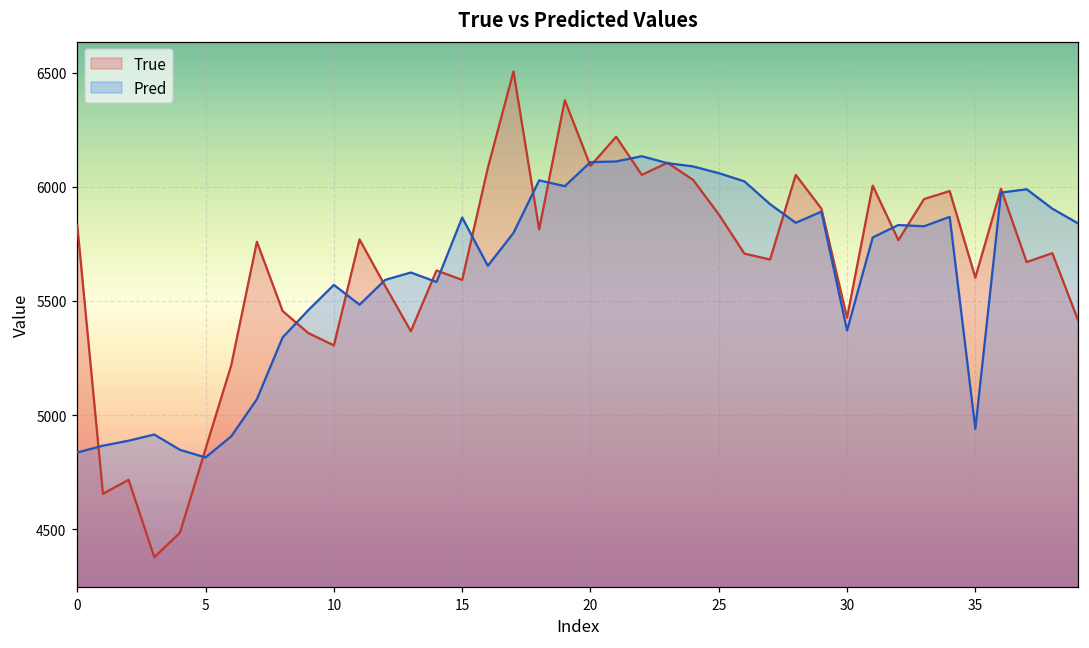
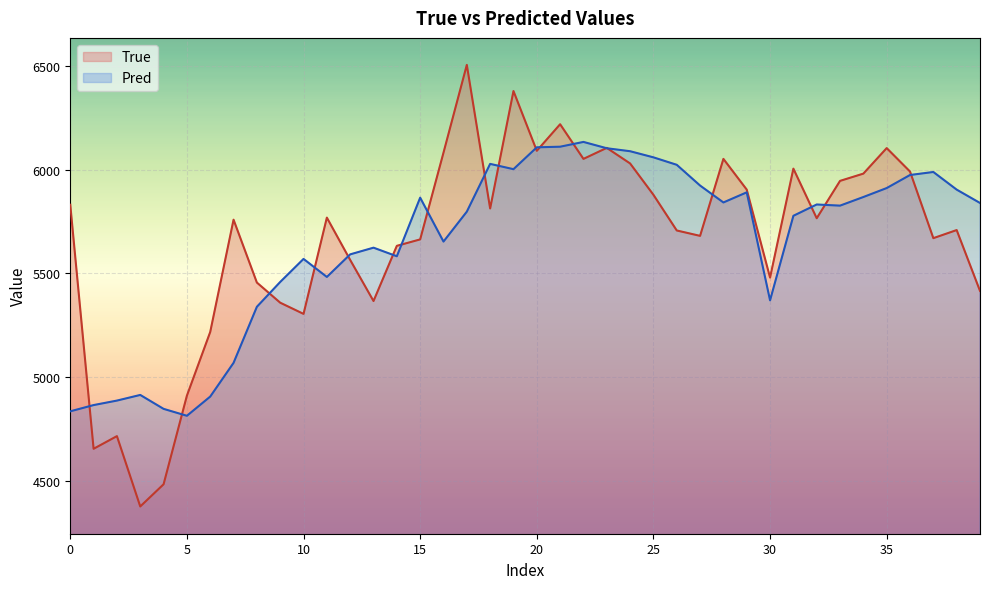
  {
    "True": {
      "0": 5830,
-     "5": 4850,
+     "5": 4910,
      "10": 5310,
-     "15": 5590,
+     "15": 5660,
      "20": 6090,
      "25": 5880,
-     "30": 5430,
-     "35": 5600
+     "30": 5480,
+     "35": 6100
    },
    "Pred": {
      "0": 4840,
      "5": 4810,
      "10": 5570,
      "15": 5870,
      "20": 6110,
      "25": 6060,
      "30": 5370,
-     "35": 4940
+     "35": 5910
    }
  }
